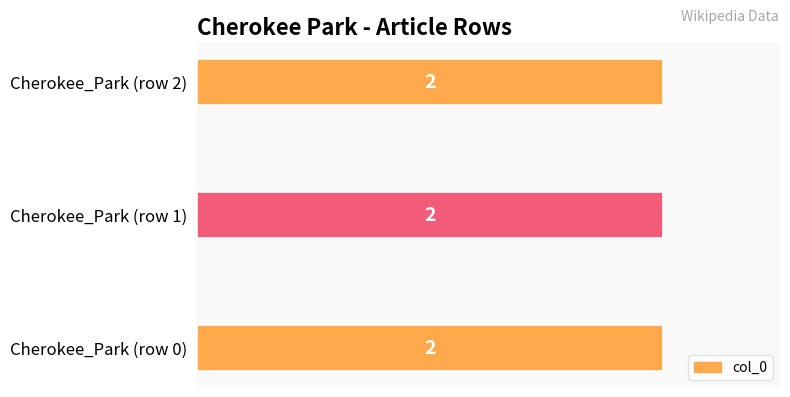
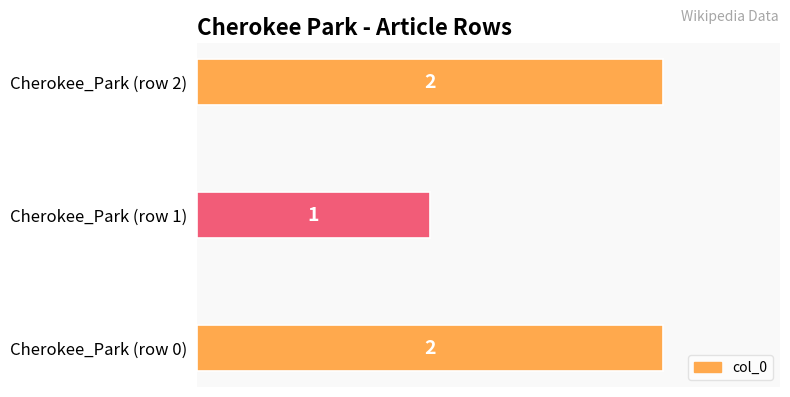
  {
    "Cherokee_Park (row 2)": 2,
-   "Cherokee_Park (row 1)": 2,
+   "Cherokee_Park (row 1)": 1,
    "Cherokee_Park (row 0)": 2
  }
